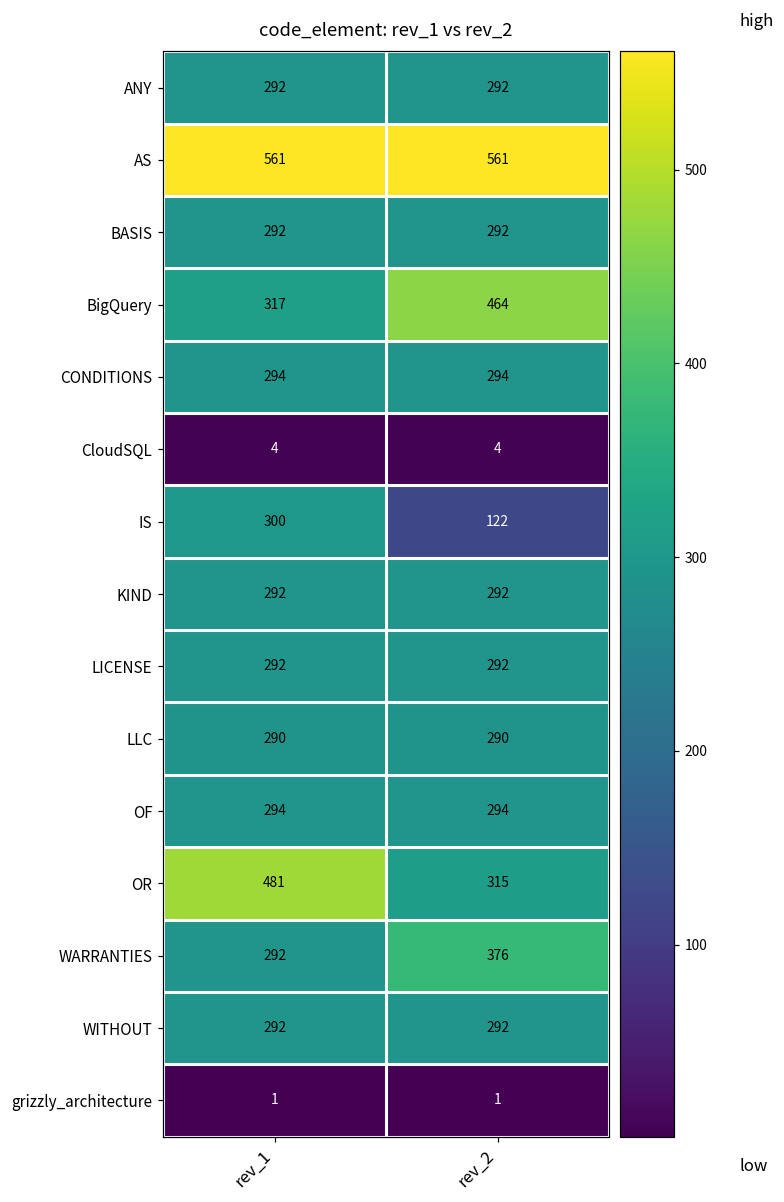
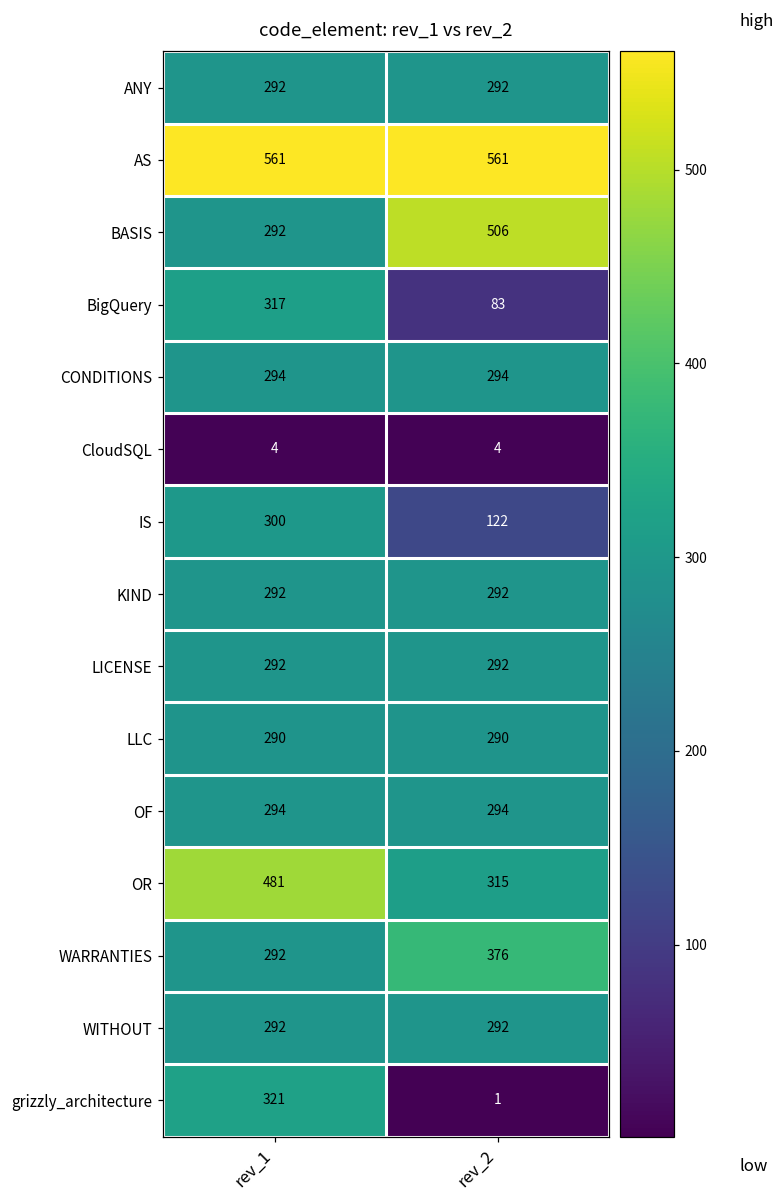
  {
    "ANY": {
      "rev_1": 292,
      "rev_2": 292
    },
    "AS": {
      "rev_1": 561,
      "rev_2": 561
    },
    "BASIS": {
      "rev_1": 292,
-     "rev_2": 292
+     "rev_2": 506
    },
    "BigQuery": {
      "rev_1": 317,
-     "rev_2": 464
+     "rev_2": 83
    },
    "CONDITIONS": {
      "rev_1": 294,
      "rev_2": 294
    },
    "CloudSQL": {
      "rev_1": 4,
      "rev_2": 4
    },
    "IS": {
      "rev_1": 300,
      "rev_2": 122
    },
    "KIND": {
      "rev_1": 292,
      "rev_2": 292
    },
    "LICENSE": {
      "rev_1": 292,
      "rev_2": 292
    },
    "LLC": {
      "rev_1": 290,
      "rev_2": 290
    },
    "OF": {
      "rev_1": 294,
      "rev_2": 294
    },
    "OR": {
      "rev_1": 481,
      "rev_2": 315
    },
    "WARRANTIES": {
      "rev_1": 292,
      "rev_2": 376
    },
    "WITHOUT": {
      "rev_1": 292,
      "rev_2": 292
    },
    "grizzly_architecture": {
-     "rev_1": 1,
+     "rev_1": 321,
      "rev_2": 1
    }
  }
